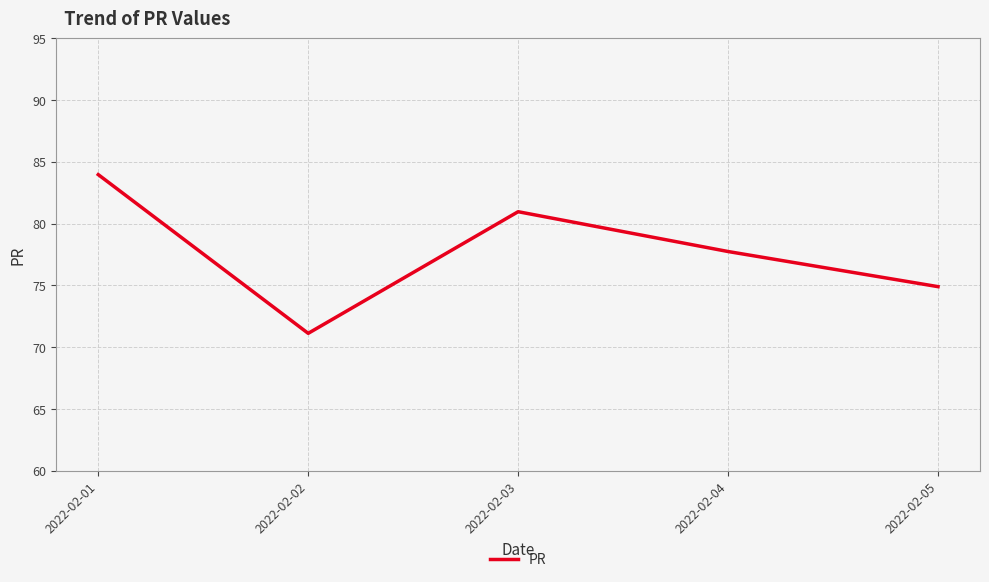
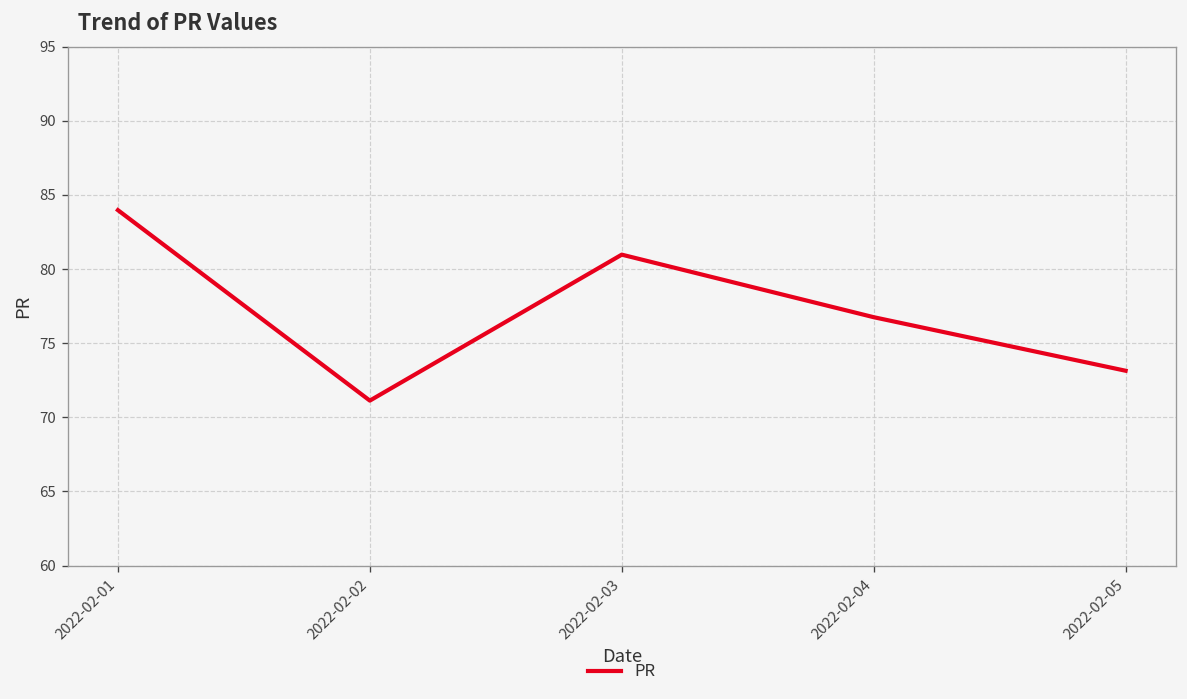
  {
    "2022-02-01": 84.0,
    "2022-02-02": 71.1,
    "2022-02-03": 81.0,
-   "2022-02-04": 77.7,
-   "2022-02-05": 74.9
+   "2022-02-04": 76.7,
+   "2022-02-05": 73.1
  }
